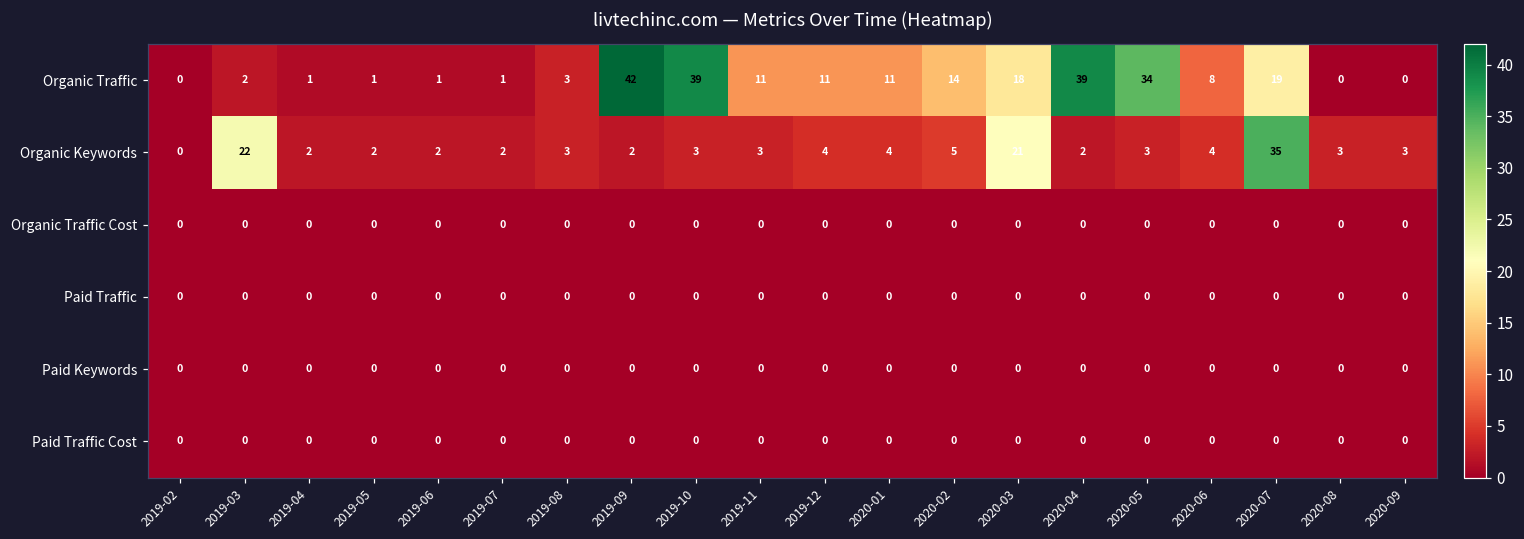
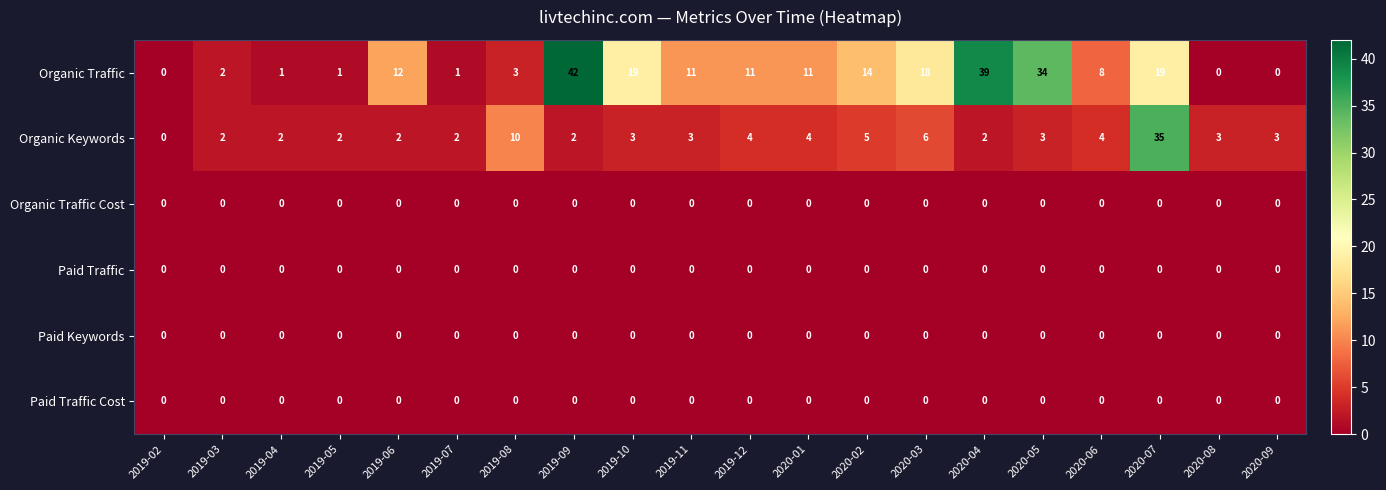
  {
    "Organic Traffic": {
      "2019-02": 0,
      "2019-03": 2,
      "2019-04": 1,
      "2019-05": 1,
-     "2019-06": 1,
+     "2019-06": 12,
      "2019-07": 1,
      "2019-08": 3,
      "2019-09": 42,
-     "2019-10": 39,
+     "2019-10": 19,
      "2019-11": 11,
      "2019-12": 11,
      "2020-01": 11,
      "2020-02": 14,
      "2020-03": 18,
      "2020-04": 39,
      "2020-05": 34,
      "2020-06": 8,
      "2020-07": 19,
      "2020-08": 0,
      "2020-09": 0
    },
    "Organic Keywords": {
      "2019-02": 0,
-     "2019-03": 22,
+     "2019-03": 2,
      "2019-04": 2,
      "2019-05": 2,
      "2019-06": 2,
      "2019-07": 2,
-     "2019-08": 3,
+     "2019-08": 10,
      "2019-09": 2,
      "2019-10": 3,
      "2019-11": 3,
      "2019-12": 4,
      "2020-01": 4,
      "2020-02": 5,
-     "2020-03": 21,
+     "2020-03": 6,
      "2020-04": 2,
      "2020-05": 3,
      "2020-06": 4,
      "2020-07": 35,
      "2020-08": 3,
      "2020-09": 3
    },
    "Organic Traffic Cost": {
      "2019-02": 0,
      "2019-03": 0,
      "2019-04": 0,
      "2019-05": 0,
      "2019-06": 0,
      "2019-07": 0,
      "2019-08": 0,
      "2019-09": 0,
      "2019-10": 0,
      "2019-11": 0,
      "2019-12": 0,
      "2020-01": 0,
      "2020-02": 0,
      "2020-03": 0,
      "2020-04": 0,
      "2020-05": 0,
      "2020-06": 0,
      "2020-07": 0,
      "2020-08": 0,
      "2020-09": 0
    },
    "Paid Traffic": {
      "2019-02": 0,
      "2019-03": 0,
      "2019-04": 0,
      "2019-05": 0,
      "2019-06": 0,
      "2019-07": 0,
      "2019-08": 0,
      "2019-09": 0,
      "2019-10": 0,
      "2019-11": 0,
      "2019-12": 0,
      "2020-01": 0,
      "2020-02": 0,
      "2020-03": 0,
      "2020-04": 0,
      "2020-05": 0,
      "2020-06": 0,
      "2020-07": 0,
      "2020-08": 0,
      "2020-09": 0
    },
    "Paid Keywords": {
      "2019-02": 0,
      "2019-03": 0,
      "2019-04": 0,
      "2019-05": 0,
      "2019-06": 0,
      "2019-07": 0,
      "2019-08": 0,
      "2019-09": 0,
      "2019-10": 0,
      "2019-11": 0,
      "2019-12": 0,
      "2020-01": 0,
      "2020-02": 0,
      "2020-03": 0,
      "2020-04": 0,
      "2020-05": 0,
      "2020-06": 0,
      "2020-07": 0,
      "2020-08": 0,
      "2020-09": 0
    },
    "Paid Traffic Cost": {
      "2019-02": 0,
      "2019-03": 0,
      "2019-04": 0,
      "2019-05": 0,
      "2019-06": 0,
      "2019-07": 0,
      "2019-08": 0,
      "2019-09": 0,
      "2019-10": 0,
      "2019-11": 0,
      "2019-12": 0,
      "2020-01": 0,
      "2020-02": 0,
      "2020-03": 0,
      "2020-04": 0,
      "2020-05": 0,
      "2020-06": 0,
      "2020-07": 0,
      "2020-08": 0,
      "2020-09": 0
    }
  }
